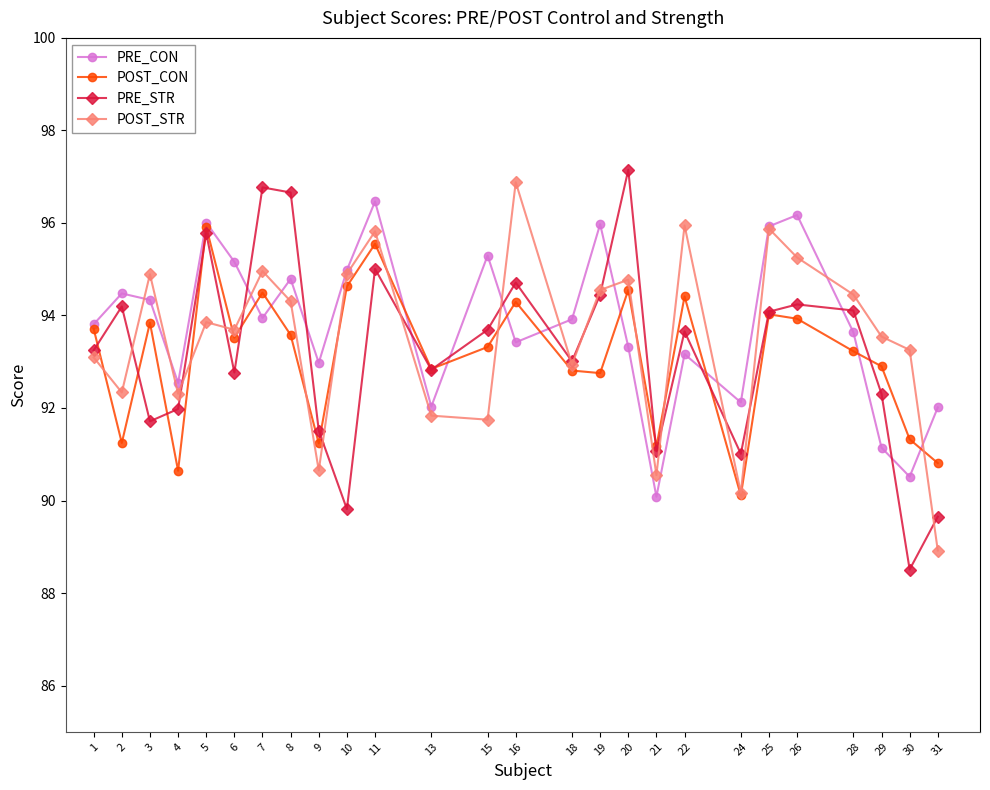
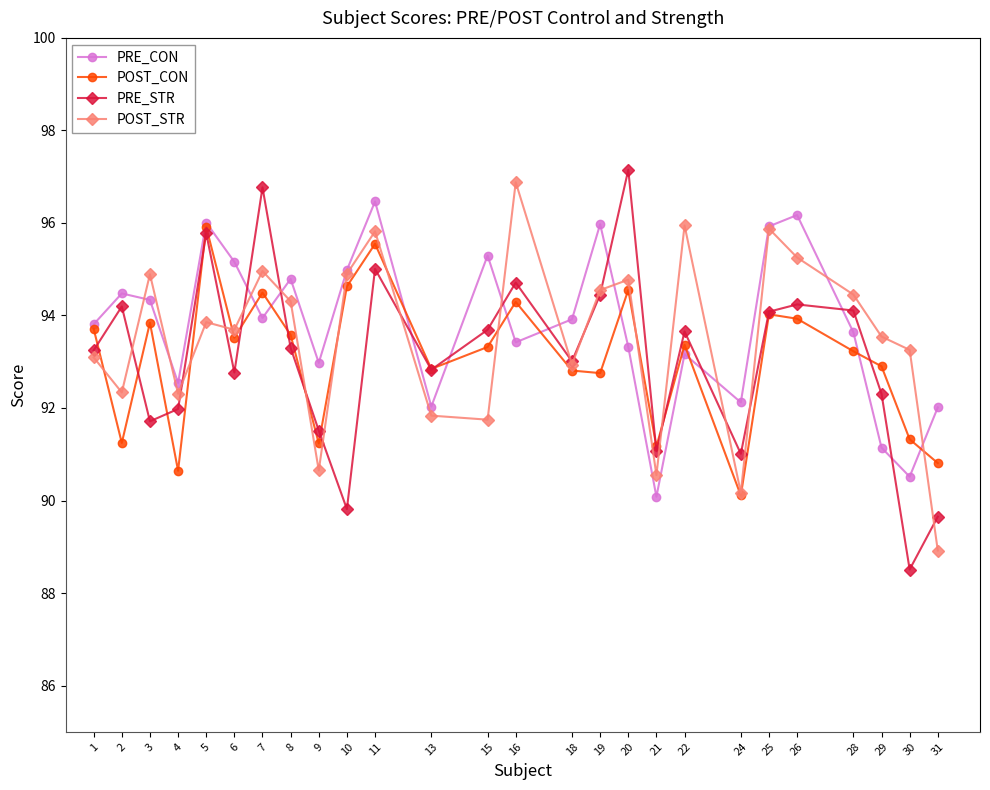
  {
    "PRE_CON": {
      "1": 93.8,
      "2": 94.5,
      "3": 94.3,
      "4": 92.5,
      "5": 96.0,
      "6": 95.2,
      "7": 93.9,
      "8": 94.8,
      "9": 93.0,
      "10": 95.0,
      "11": 96.5,
      "13": 92.0,
      "15": 95.3,
      "16": 93.4,
      "18": 93.9,
      "19": 96.0,
      "20": 93.3,
      "21": 90.1,
      "22": 93.2,
      "24": 92.1,
      "26": 96.2,
      "28": 93.6,
      "29": 91.1,
      "30": 90.5,
      "31": 92.0
    },
    "POST_CON": {
      "1": 93.7,
      "2": 91.2,
      "3": 93.8,
      "4": 90.6,
      "5": 95.9,
      "6": 93.5,
      "7": 94.5,
      "8": 93.6,
      "9": 91.2,
      "10": 94.6,
      "11": 95.5,
      "15": 93.3,
      "16": 94.3,
      "18": 92.8,
      "19": 92.8,
      "20": 94.6,
      "21": 91.2,
-     "22": 94.4,
+     "22": 93.4,
      "24": 90.1,
      "25": 94.0,
      "26": 93.9,
      "28": 93.2,
      "29": 92.9,
      "30": 91.3,
      "31": 90.8
    },
    "PRE_STR": {
      "1": 93.2,
      "2": 94.2,
      "3": 91.7,
      "4": 92.0,
      "5": 95.8,
      "6": 92.8,
      "7": 96.8,
-     "8": 96.7,
+     "8": 93.3,
      "9": 91.5,
      "10": 89.8,
      "11": 95.0,
      "15": 93.7,
      "16": 94.7,
      "18": 93.0,
      "19": 94.5,
      "20": 97.1,
      "21": 91.1,
      "22": 93.7,
      "24": 91.0,
      "25": 94.1,
      "26": 94.2,
      "28": 94.1,
      "29": 92.3,
      "30": 88.5,
      "31": 89.7
    },
    "POST_STR": {
      "1": 93.1,
      "2": 92.3,
      "3": 94.9,
      "4": 92.3,
      "5": 93.9,
      "6": 93.7,
      "7": 95.0,
      "8": 94.3,
      "9": 90.7,
      "10": 94.9,
      "11": 95.8,
      "13": 91.8,
      "15": 91.7,
      "16": 96.9,
      "18": 92.9,
      "19": 94.5,
      "20": 94.8,
      "21": 90.5,
      "22": 95.9,
      "24": 90.2,
      "26": 95.3,
      "28": 94.5,
      "29": 93.5,
      "30": 93.3,
      "31": 88.9
    }
  }
